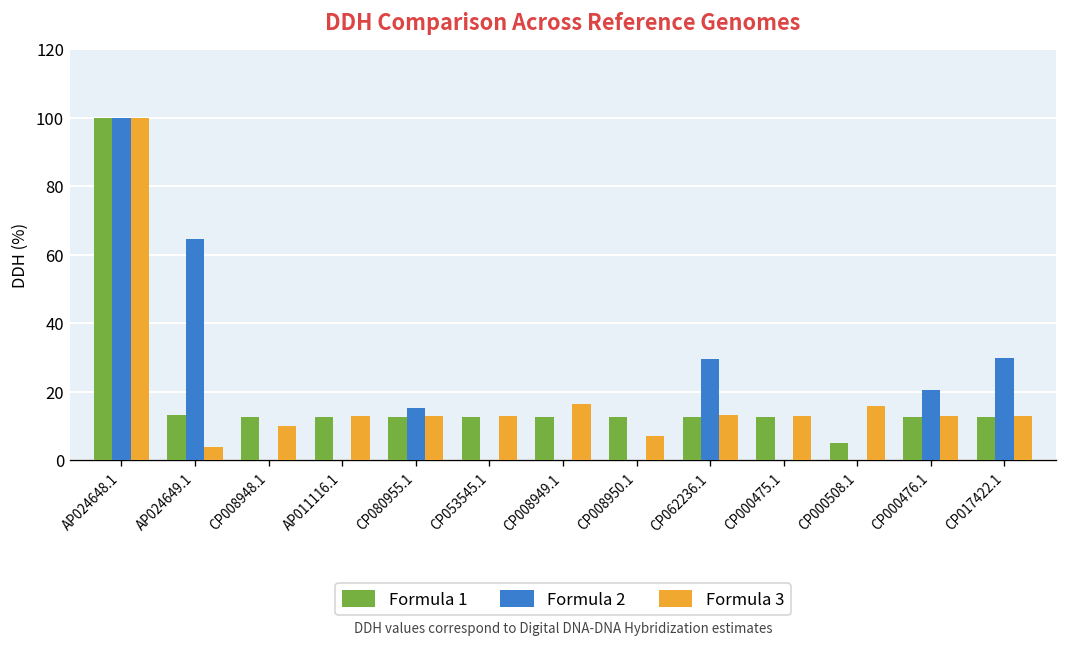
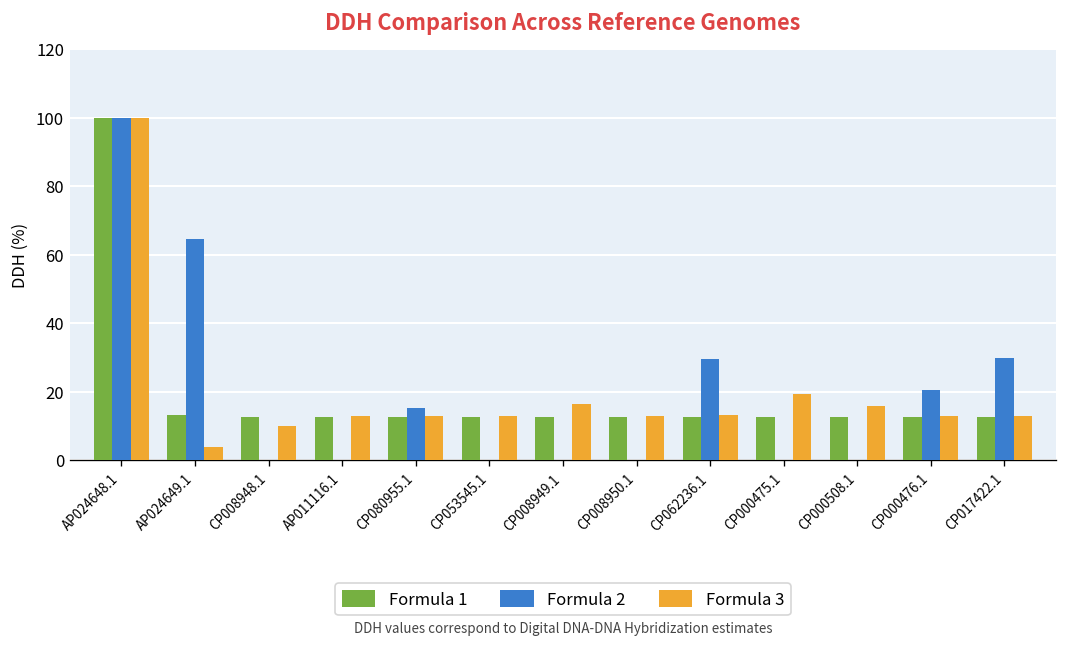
  {
    "Formula 1": {
      "AP024648.1": 100,
      "AP024649.1": 13,
      "CP008948.1": 13,
      "AP011116.1": 13,
      "CP080955.1": 13,
      "CP053545.1": 13,
      "CP008949.1": 13,
      "CP008950.1": 13,
      "CP062236.1": 13,
      "CP000475.1": 13,
-     "CP000508.1": 5,
+     "CP000508.1": 13,
      "CP000476.1": 13,
      "CP017422.1": 13
    },
    "Formula 2": {
      "AP024648.1": 100,
      "AP024649.1": 65,
      "CP008948.1": 0,
      "AP011116.1": 0,
      "CP080955.1": 15,
      "CP053545.1": 0,
      "CP008949.1": 0,
      "CP008950.1": 0,
      "CP062236.1": 29,
      "CP000475.1": 0,
      "CP000508.1": 0,
      "CP000476.1": 20,
      "CP017422.1": 30
    },
    "Formula 3": {
      "AP024648.1": 100,
      "AP024649.1": 4,
      "CP008948.1": 10,
      "AP011116.1": 13,
      "CP080955.1": 13,
      "CP053545.1": 13,
      "CP008949.1": 16,
-     "CP008950.1": 7,
+     "CP008950.1": 13,
      "CP062236.1": 13,
-     "CP000475.1": 13,
+     "CP000475.1": 19,
      "CP000508.1": 16,
      "CP000476.1": 13,
      "CP017422.1": 13
    }
  }
